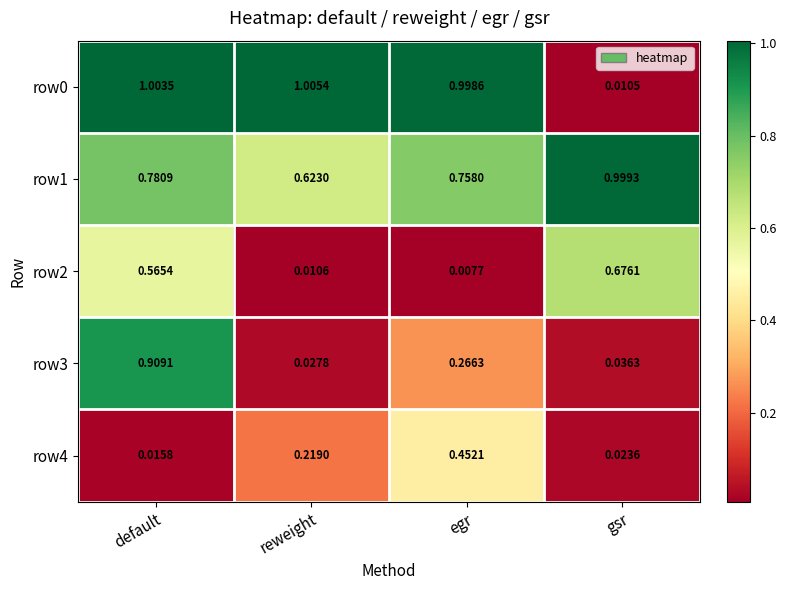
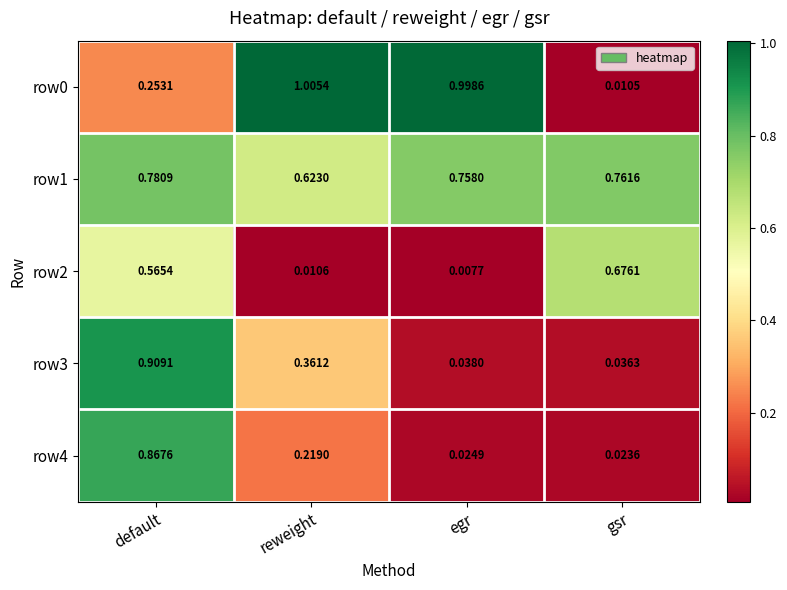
  {
    "row0": {
-     "default": 1.0035,
+     "default": 0.2531,
      "reweight": 1.0054,
      "egr": 0.9986,
      "gsr": 0.0105
    },
    "row1": {
      "default": 0.7809,
      "reweight": 0.6230,
      "egr": 0.7580,
-     "gsr": 0.9993
+     "gsr": 0.7616
    },
    "row2": {
      "default": 0.5654,
      "reweight": 0.0106,
      "egr": 0.0077,
      "gsr": 0.6761
    },
    "row3": {
      "default": 0.9091,
-     "reweight": 0.0278,
-     "egr": 0.2663,
+     "reweight": 0.3612,
+     "egr": 0.0380,
      "gsr": 0.0363
    },
    "row4": {
-     "default": 0.0158,
+     "default": 0.8676,
      "reweight": 0.2190,
-     "egr": 0.4521,
+     "egr": 0.0249,
      "gsr": 0.0236
    }
  }
